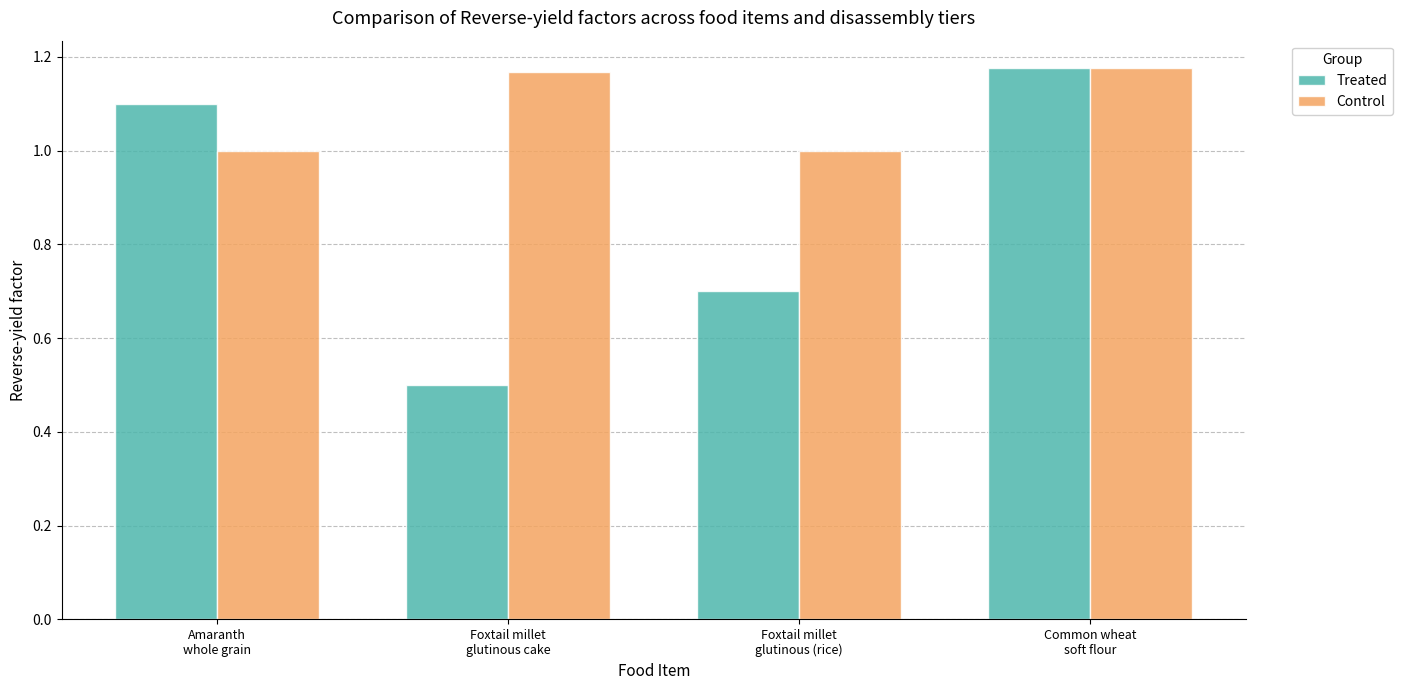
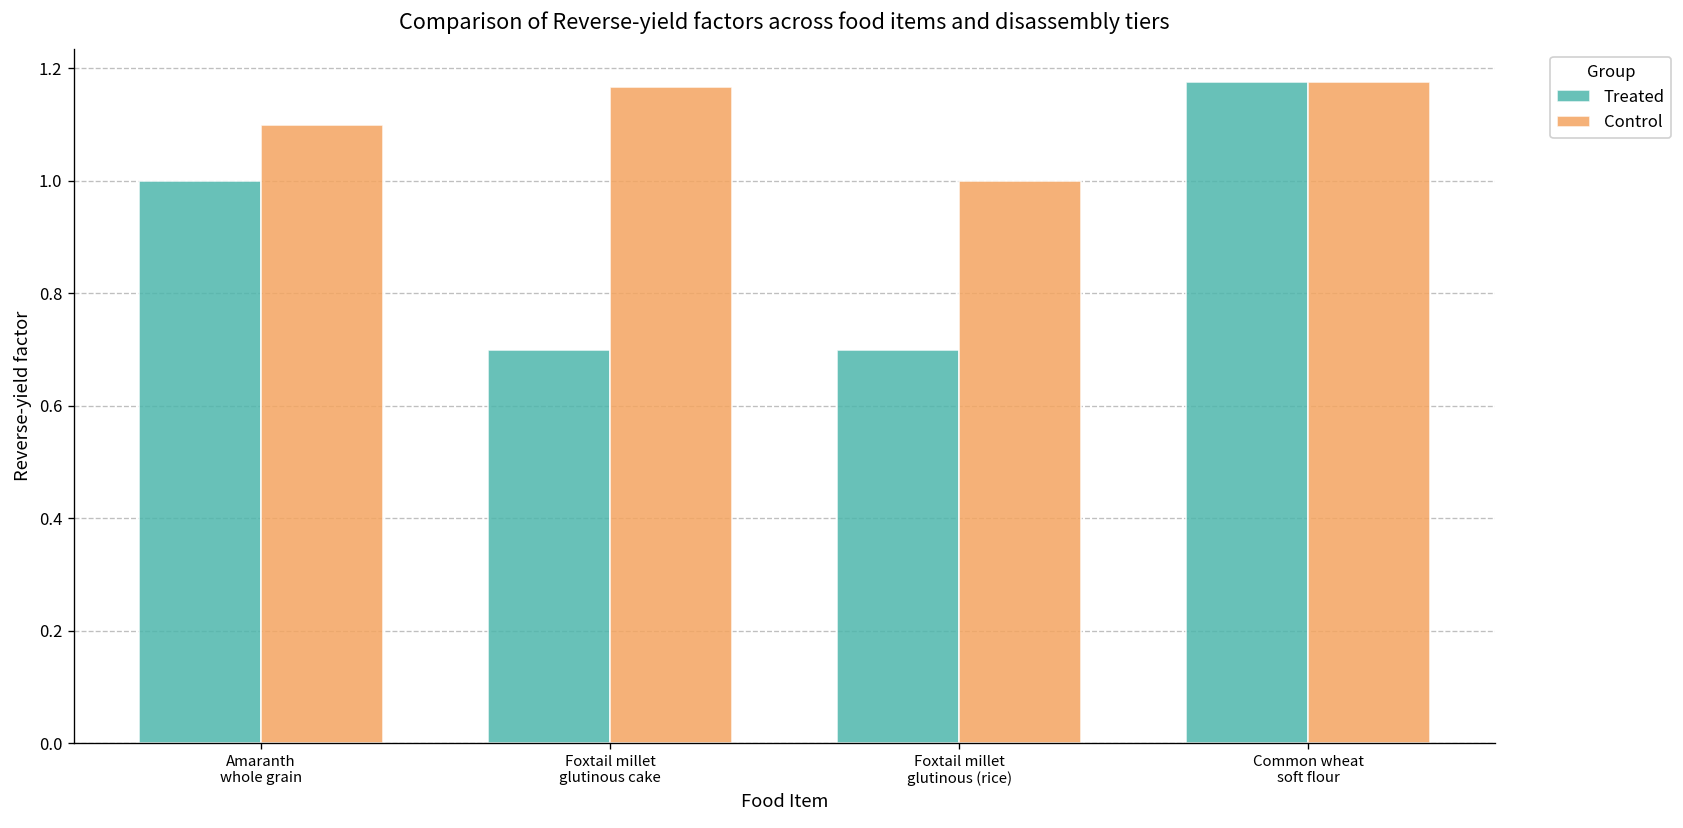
  {
    "Treated": {
-     "Amaranth whole grain": 1.1,
-     "Foxtail millet glutinous cake": 0.5,
+     "Amaranth whole grain": 1.0,
+     "Foxtail millet glutinous cake": 0.7,
      "Foxtail millet glutinous (rice)": 0.7,
      "Common wheat soft flour": 1.18
    },
    "Control": {
-     "Amaranth whole grain": 1.0,
+     "Amaranth whole grain": 1.1,
      "Foxtail millet glutinous cake": 1.17,
      "Foxtail millet glutinous (rice)": 1.0,
      "Common wheat soft flour": 1.18
    }
  }
